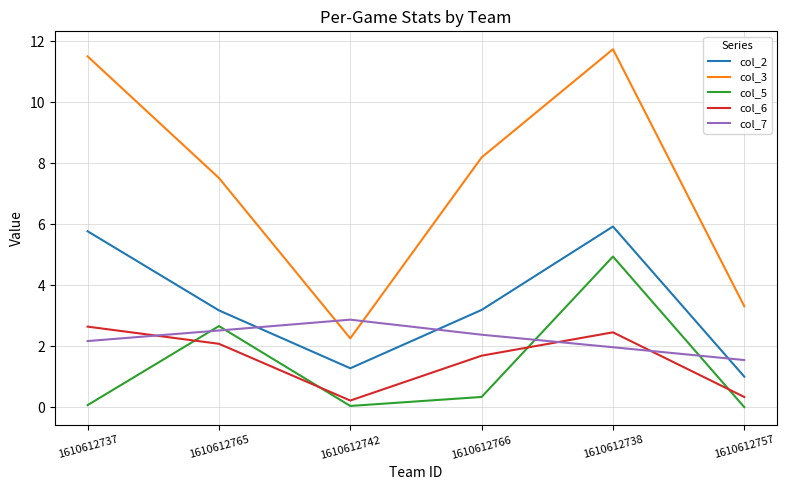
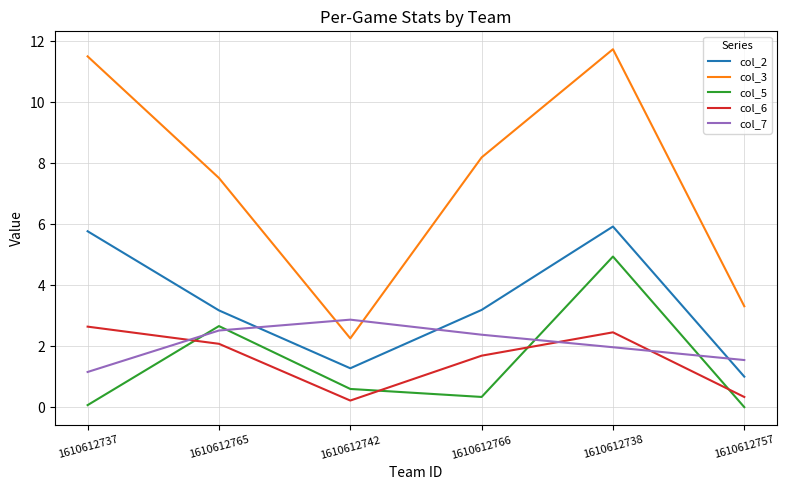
  {
    "col_2": {
      "1610612737": 5.8,
      "1610612765": 3.2,
      "1610612742": 1.3,
      "1610612766": 3.2,
      "1610612738": 5.9,
      "1610612757": 1.0
    },
    "col_3": {
      "1610612737": 11.5,
      "1610612765": 7.5,
      "1610612742": 2.3,
      "1610612766": 8.2,
      "1610612738": 11.7,
      "1610612757": 3.3
    },
    "col_5": {
      "1610612737": 0.1,
      "1610612765": 2.7,
-     "1610612742": 0.0,
+     "1610612742": 0.6,
      "1610612766": 0.3,
      "1610612738": 4.9,
      "1610612757": 0.0
    },
    "col_6": {
      "1610612737": 2.6,
      "1610612765": 2.1,
      "1610612742": 0.2,
      "1610612766": 1.7,
      "1610612738": 2.5,
      "1610612757": 0.3
    },
    "col_7": {
-     "1610612737": 2.2,
+     "1610612737": 1.2,
      "1610612765": 2.5,
      "1610612742": 2.9,
      "1610612766": 2.4,
      "1610612738": 2.0,
      "1610612757": 1.5
    }
  }
